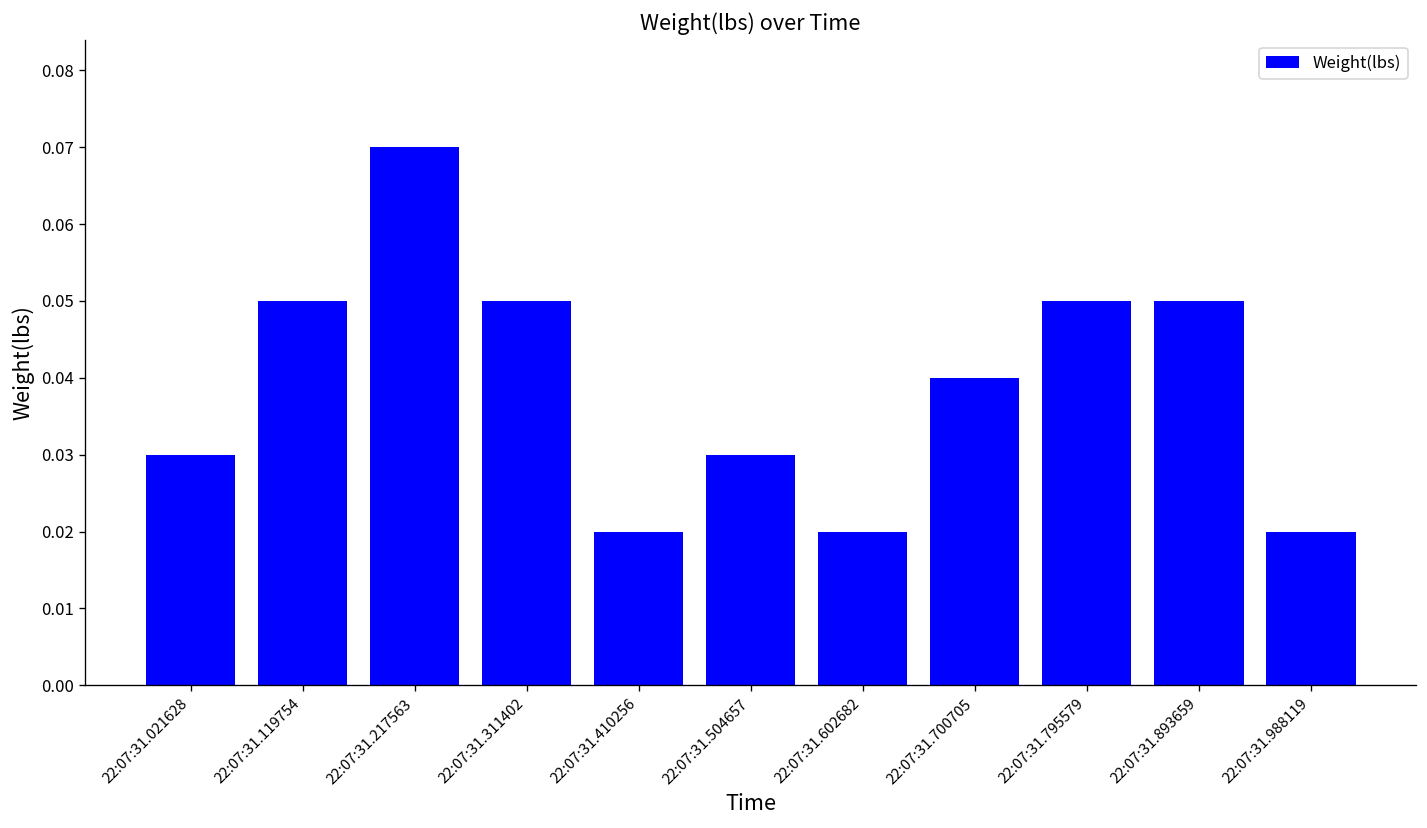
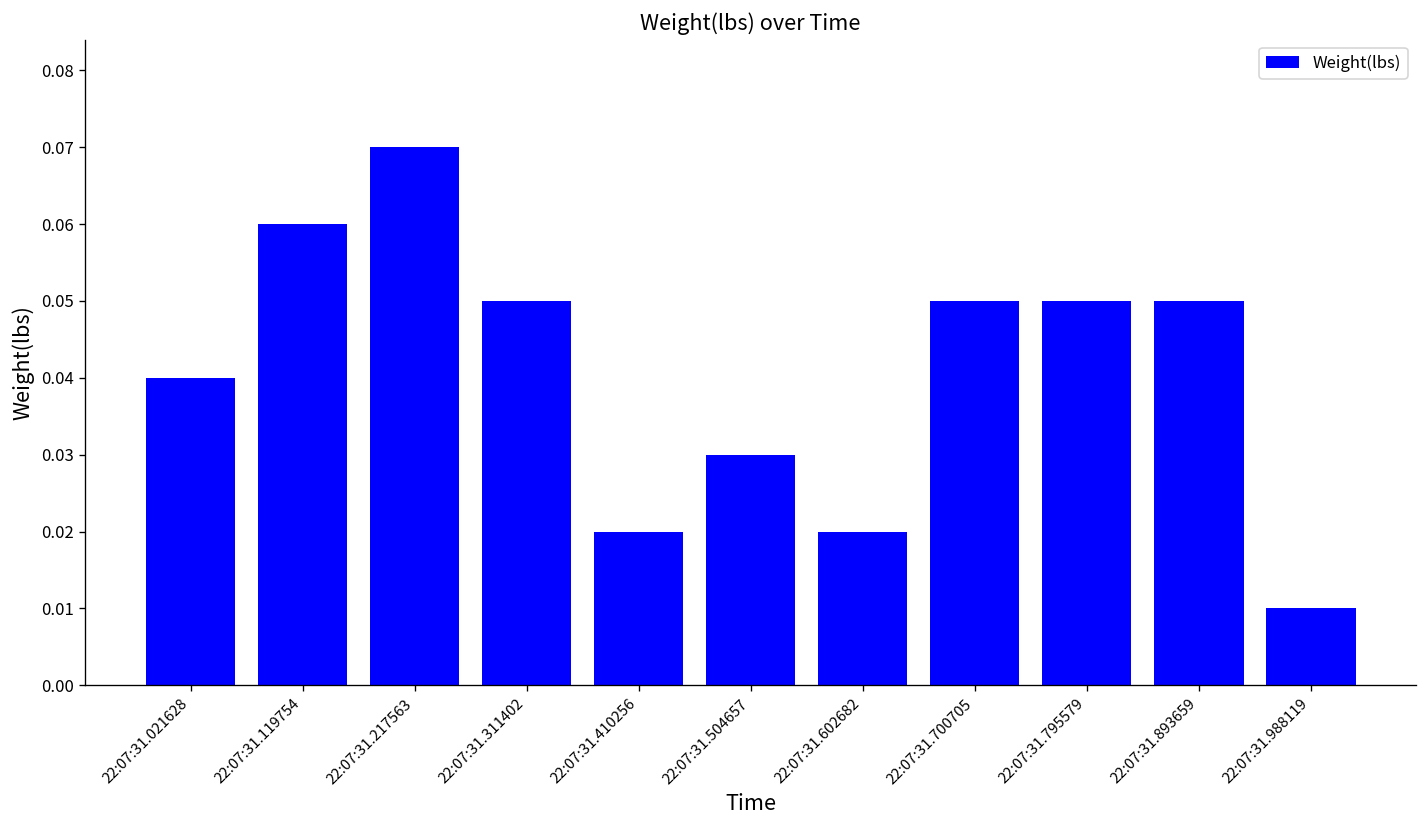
  {
-   "22:07:31.021628": 0.03,
-   "22:07:31.119754": 0.05,
+   "22:07:31.021628": 0.04,
+   "22:07:31.119754": 0.06,
    "22:07:31.217563": 0.07,
    "22:07:31.311402": 0.05,
    "22:07:31.410256": 0.02,
    "22:07:31.504657": 0.03,
    "22:07:31.602682": 0.02,
-   "22:07:31.700705": 0.04,
+   "22:07:31.700705": 0.05,
    "22:07:31.795579": 0.05,
    "22:07:31.893659": 0.05,
-   "22:07:31.988119": 0.02
+   "22:07:31.988119": 0.01
  }
